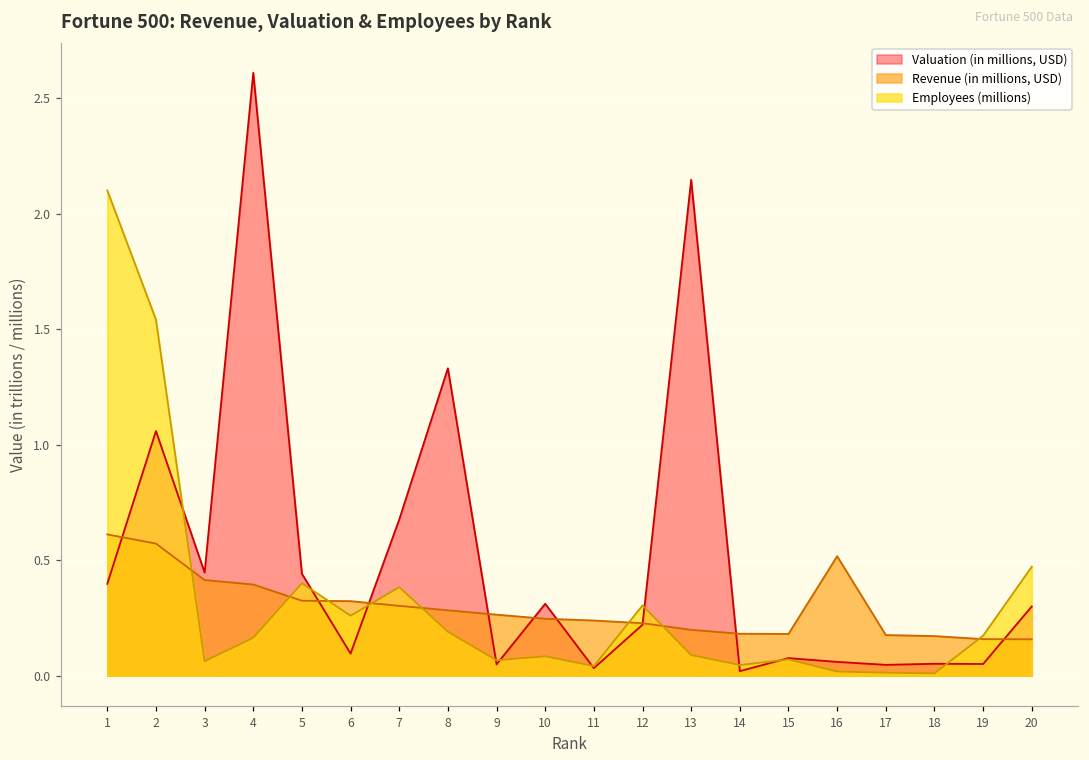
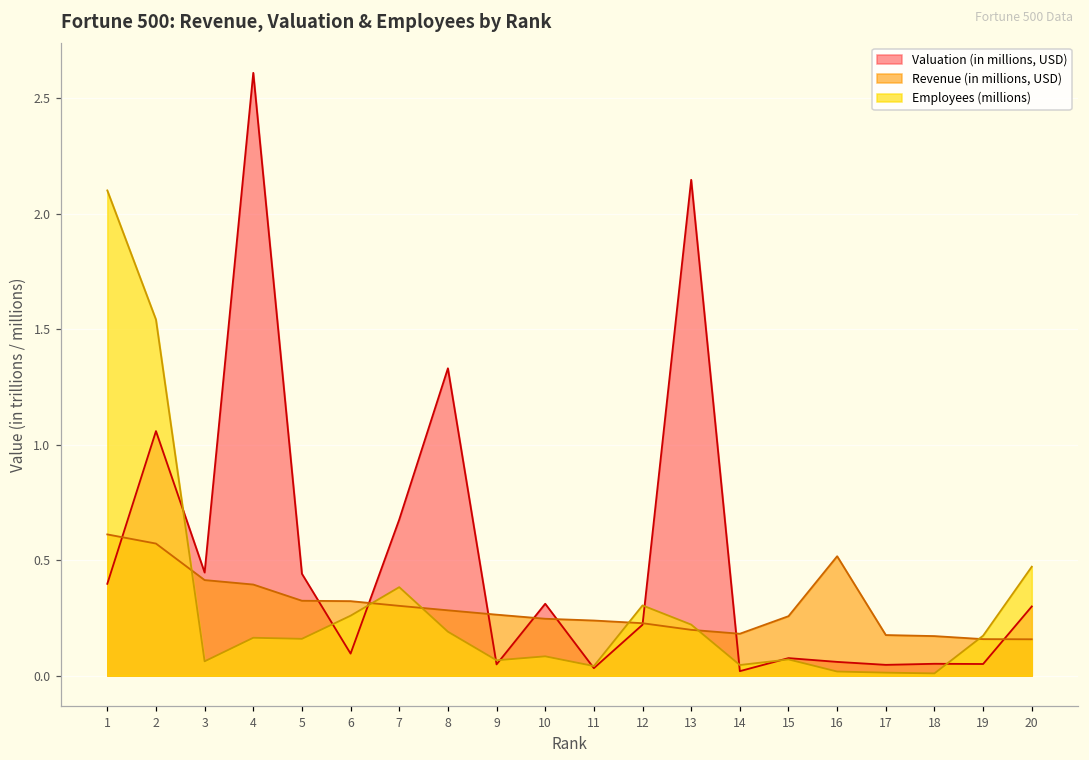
  {
    "Valuation (in millions, USD)": {
      "1": 0.40,
      "2": 1.06,
      "3": 0.45,
      "4": 2.61,
      "5": 0.44,
      "6": 0.10,
      "7": 0.68,
      "8": 1.33,
      "9": 0.05,
      "10": 0.31,
      "13": 2.15,
      "14": 0.02,
      "16": 0.06,
      "17": 0.05,
      "18": 0.05,
      "19": 0.05,
      "20": 0.30
    },
    "Revenue (in millions, USD)": {
      "1": 0.61,
      "2": 0.57,
      "3": 0.41,
      "4": 0.39,
      "5": 0.32,
      "6": 0.32,
      "7": 0.30,
      "8": 0.28,
      "9": 0.26,
      "10": 0.25,
      "11": 0.24,
      "13": 0.20,
      "14": 0.18,
-     "15": 0.18,
+     "15": 0.26,
      "16": 0.52,
      "17": 0.18,
      "18": 0.17,
      "19": 0.16,
      "20": 0.16
    },
    "Employees (millions)": {
      "1": 2.10,
      "2": 1.54,
      "3": 0.06,
      "4": 0.16,
-     "5": 0.40,
+     "5": 0.16,
      "6": 0.26,
      "7": 0.38,
      "8": 0.19,
      "9": 0.07,
      "10": 0.08,
      "12": 0.30,
-     "13": 0.09,
+     "13": 0.22,
      "14": 0.05,
      "16": 0.02,
      "17": 0.01,
      "18": 0.01,
      "19": 0.17,
      "20": 0.47
    }
  }
